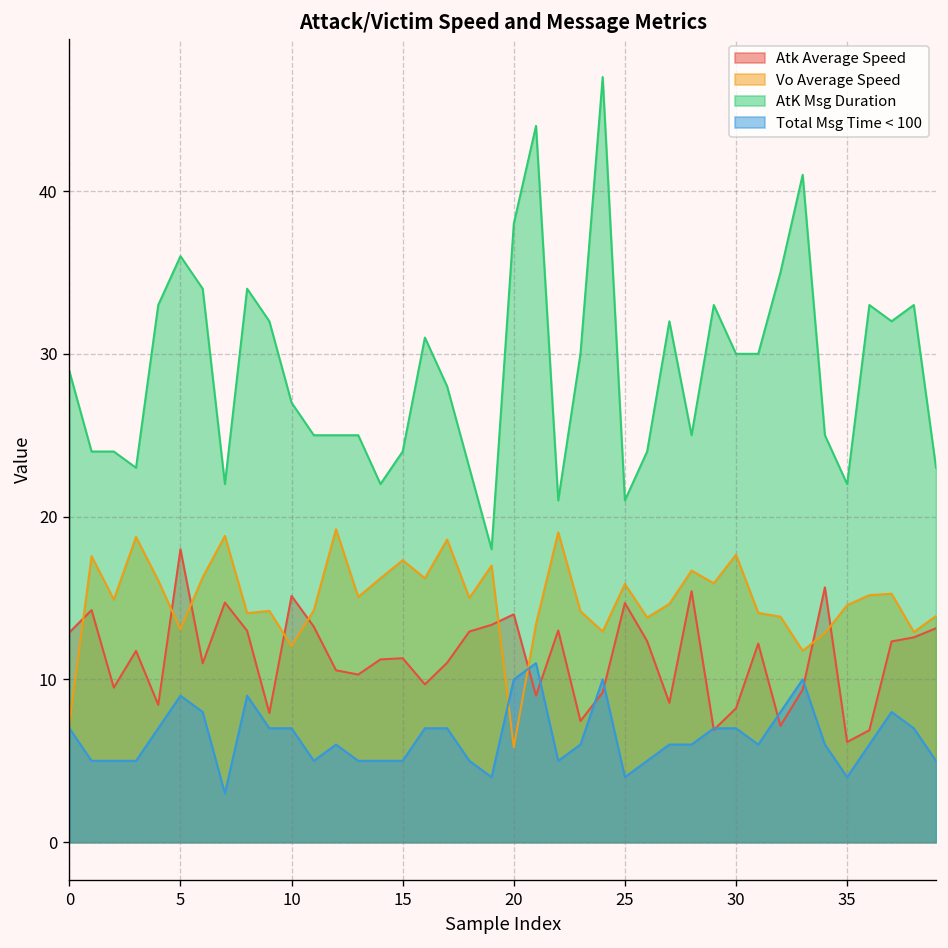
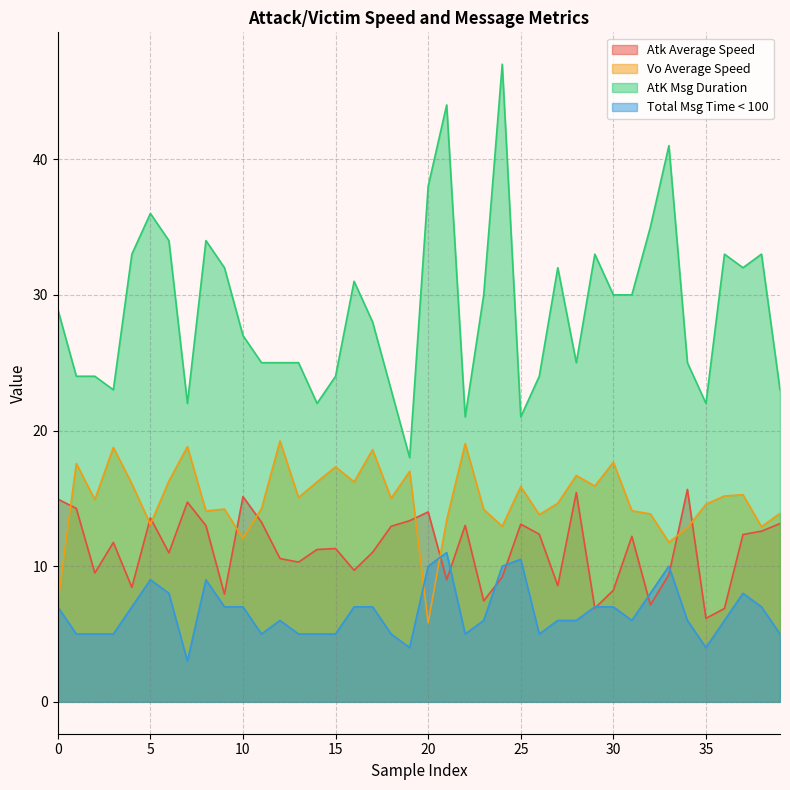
  {
    "Atk Average Speed": {
-     "0": 12.9,
-     "5": 18.0,
+     "0": 14.9,
+     "5": 13.6,
      "10": 15.1,
      "15": 11.3,
      "20": 14.0,
-     "25": 14.7,
+     "25": 13.1,
      "30": 8.2,
      "35": 6.2
    },
    "Vo Average Speed": {
      "0": 7.3,
      "5": 13.1,
      "10": 12.0,
      "15": 17.3,
      "20": 5.8,
      "25": 15.9,
      "30": 17.7,
      "35": 14.6
    },
    "AtK Msg Duration": {
      "0": 28.9,
      "5": 36.0,
      "10": 27.0,
      "15": 24.0,
      "20": 38.0,
      "25": 21.0,
      "30": 30.0,
      "35": 22.0
    },
    "Total Msg Time < 100": {
      "0": 7.0,
      "5": 9.0,
      "10": 7.0,
      "15": 5.0,
      "20": 10.0,
-     "25": 4.0,
+     "25": 10.5,
      "30": 7.0,
      "35": 4.0
    }
  }
